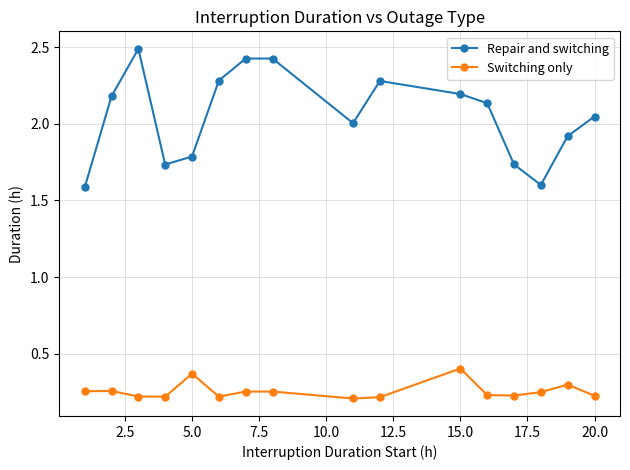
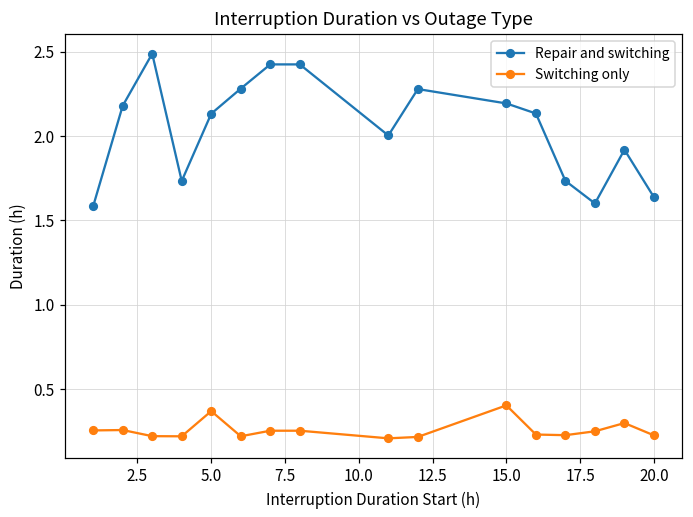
  {
    "Repair and switching": {
-     "5.0": 1.79,
+     "5.0": 2.13,
      "15.0": 2.19,
-     "20.0": 2.05
+     "20.0": 1.64
    },
    "Switching only": {
      "5.0": 0.37,
      "15.0": 0.40,
      "20.0": 0.23
    }
  }
